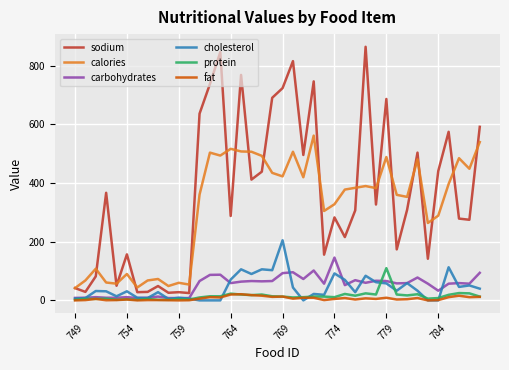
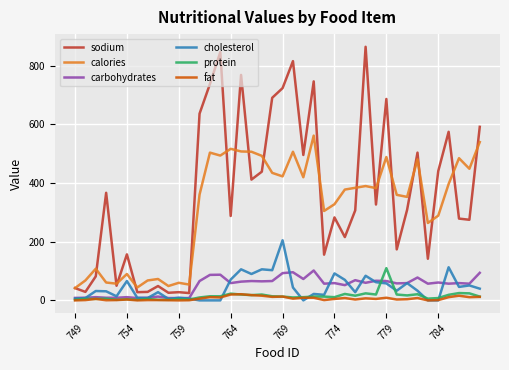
  {
    "carbohydrates": {
      "764": 60,
      "769": 90,
-     "774": 150,
-     "784": 30
+     "774": 60,
+     "784": 60
    },
    "cholesterol": {
-     "754": 30,
+     "754": 70,
      "764": 70,
      "769": 210,
      "774": 90
    },
    "protein": {
      "779": 110
    }
  }
